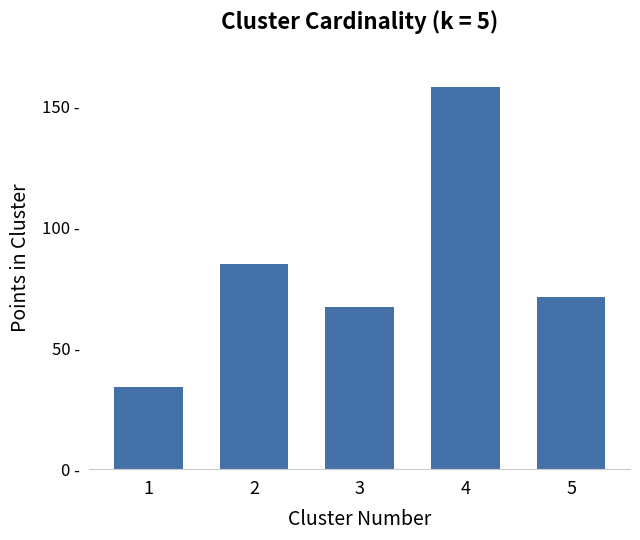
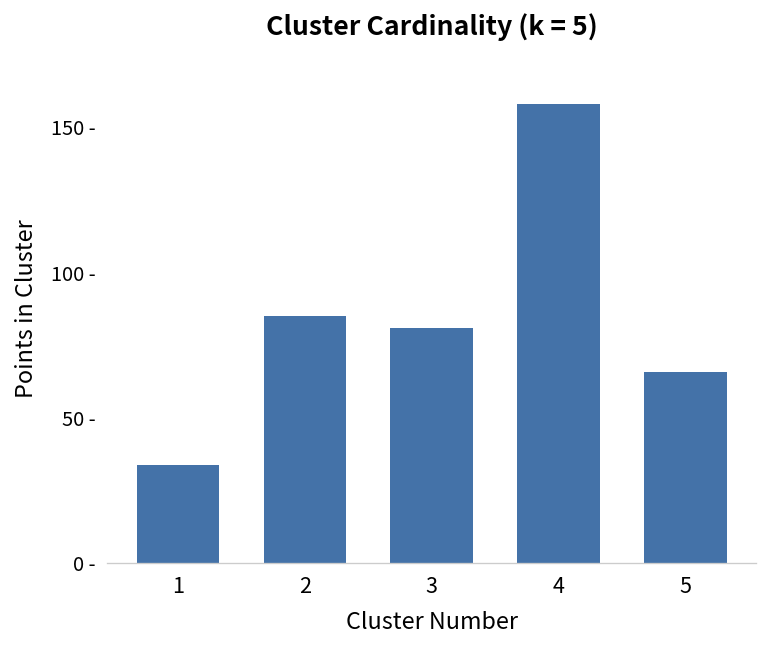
  {
    "1": "34 -",
    "2": "85 -",
-   "3": "67 -",
+   "3": "81 -",
    "4": "158 -",
-   "5": "71 -"
+   "5": "66 -"
  }
